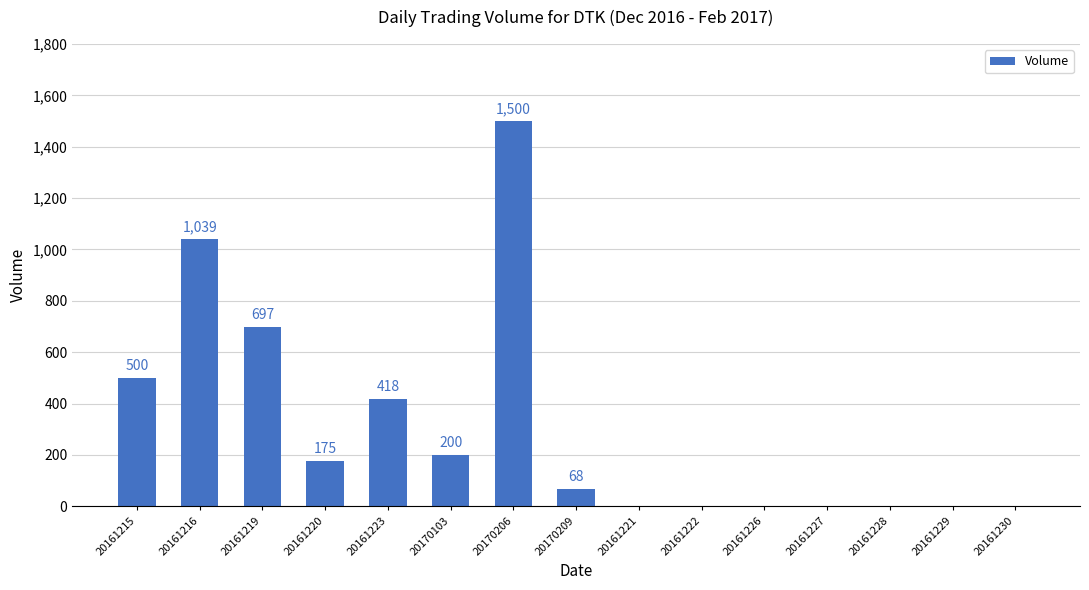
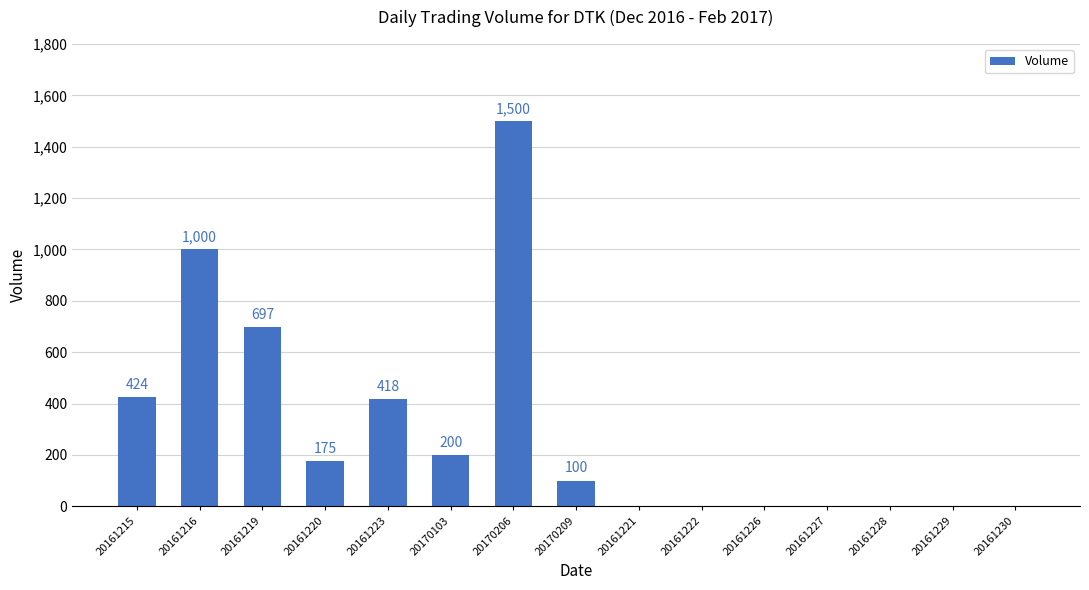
  {
-   "20161215": "500",
-   "20161216": "1,039",
+   "20161215": "424",
+   "20161216": "1,000",
    "20161219": "697",
    "20161220": "175",
    "20161223": "418",
    "20170103": "200",
    "20170206": "1,500",
-   "20170209": "68"
+   "20170209": "100"
  }
